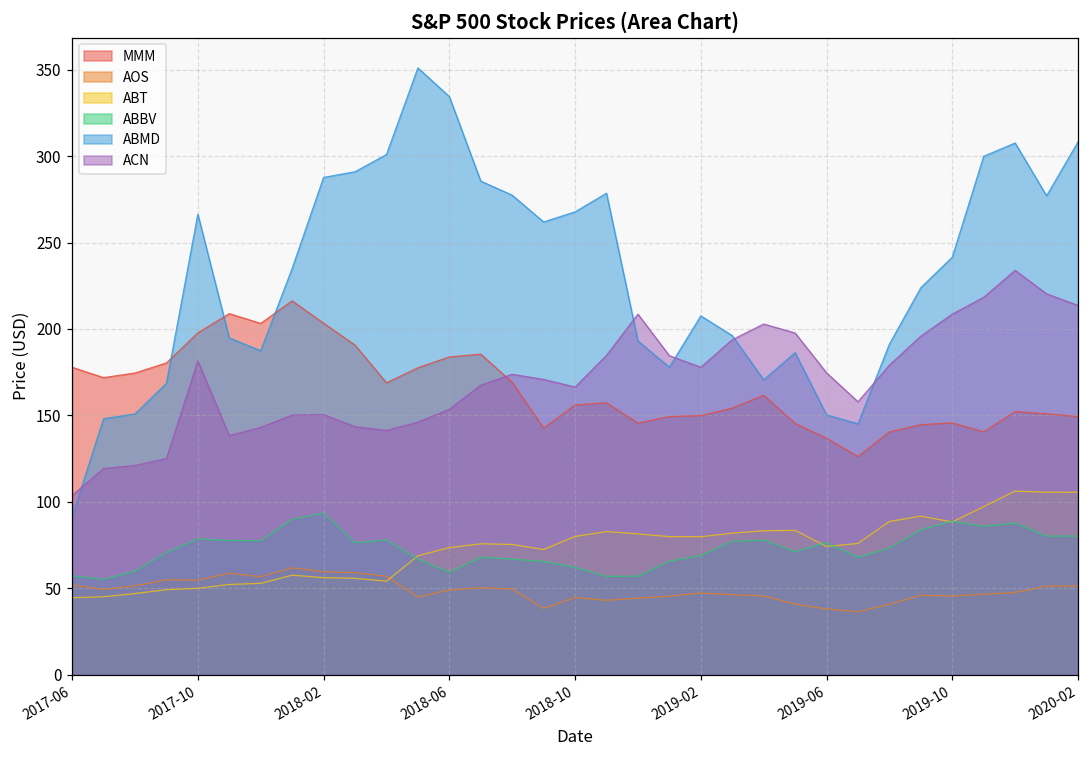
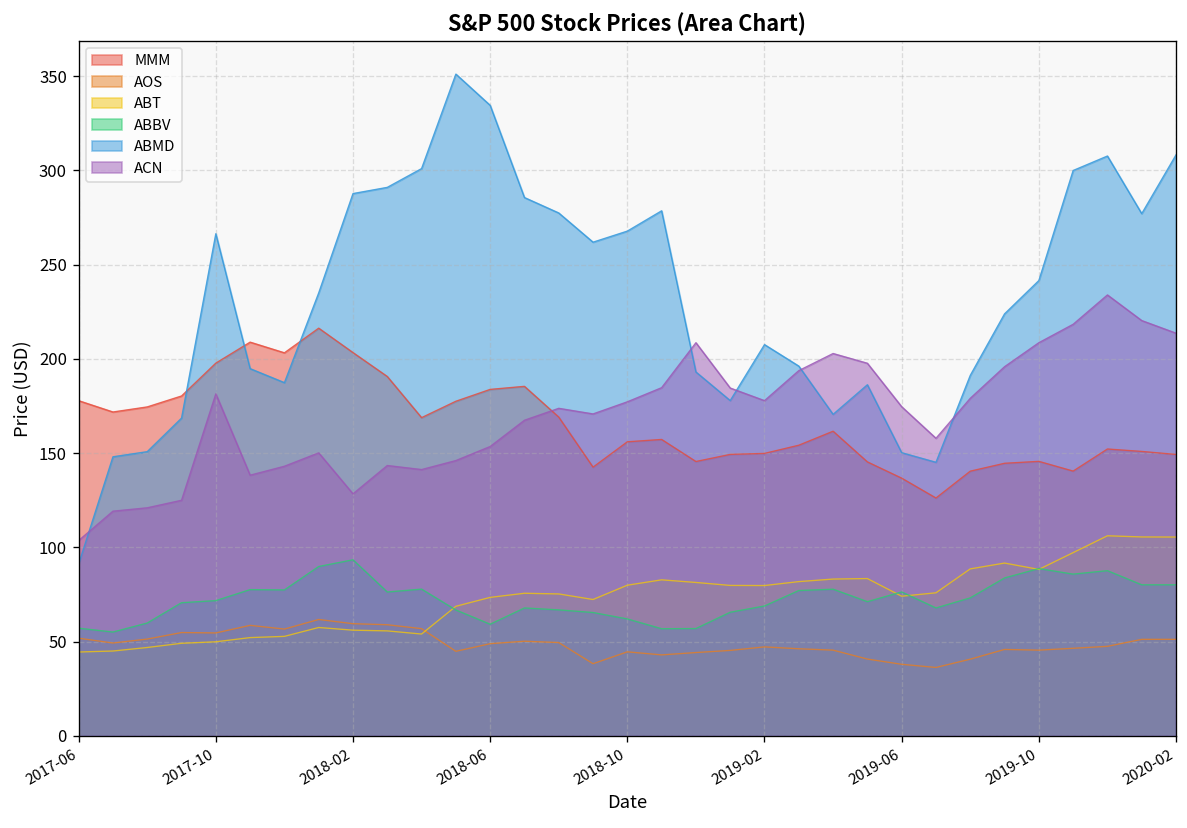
  {
    "ABBV": {
      "2017-06": 57,
-     "2017-10": 79,
+     "2017-10": 72,
      "2018-02": 93,
      "2018-06": 59,
      "2018-10": 62,
      "2019-02": 69,
      "2019-06": 76,
      "2020-02": 80
    },
    "ABMD": {
      "2017-06": 91,
      "2017-10": 266,
      "2018-02": 288,
      "2018-06": 335,
      "2018-10": 268,
      "2019-02": 208,
      "2019-06": 150,
      "2019-10": 242,
      "2020-02": 308
    },
    "ACN": {
      "2017-06": 104,
      "2017-10": 181,
-     "2018-02": 150,
+     "2018-02": 128,
      "2018-06": 154,
-     "2018-10": 166,
+     "2018-10": 177,
      "2019-02": 178,
      "2019-06": 175,
      "2019-10": 209,
      "2020-02": 214
    }
  }
